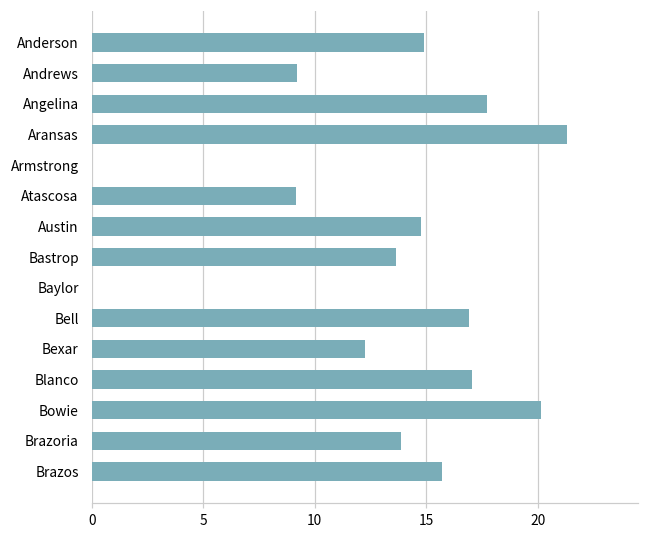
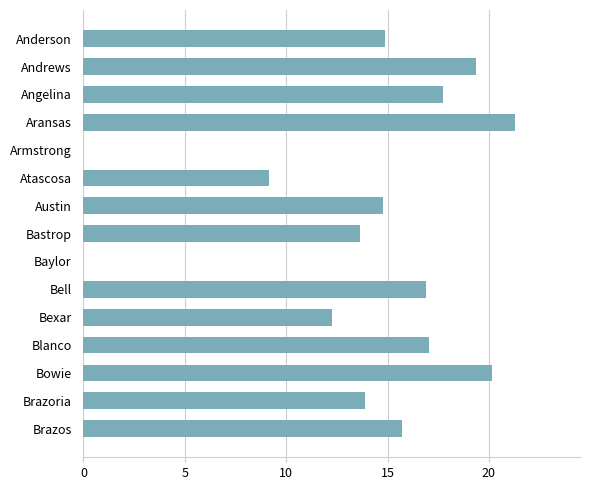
  {
    "Anderson": 14.9,
-   "Andrews": 9.2,
+   "Andrews": 19.4,
    "Angelina": 17.7,
    "Aransas": 21.3,
    "Armstrong": 0.0,
    "Atascosa": 9.2,
    "Austin": 14.8,
    "Bastrop": 13.7,
    "Baylor": 0.0,
    "Bell": 16.9,
    "Bexar": 12.2,
    "Blanco": 17.0,
    "Bowie": 20.2,
    "Brazoria": 13.9,
    "Brazos": 15.7
  }
